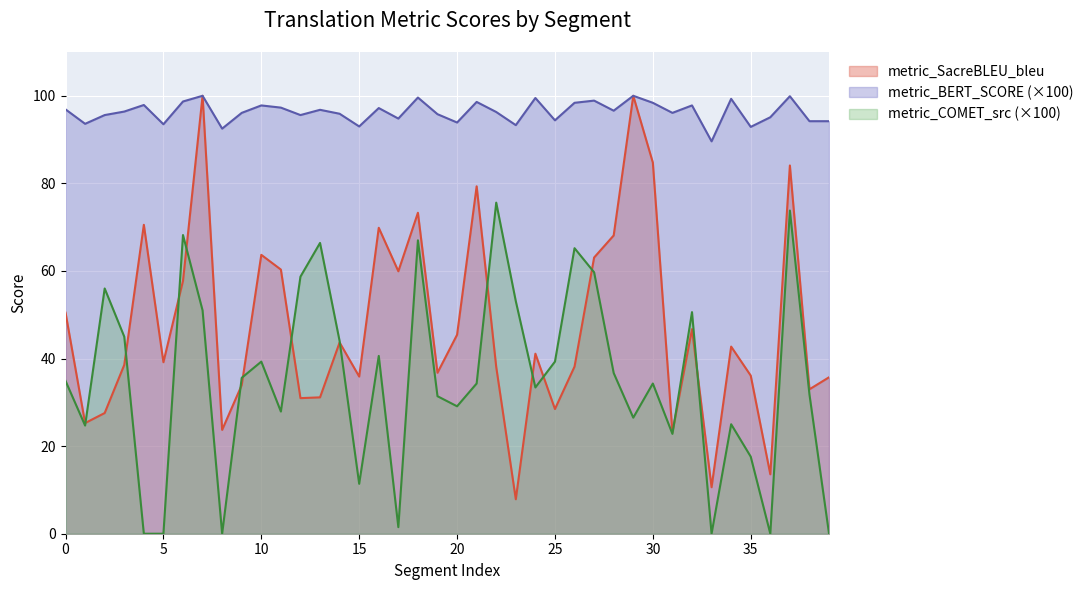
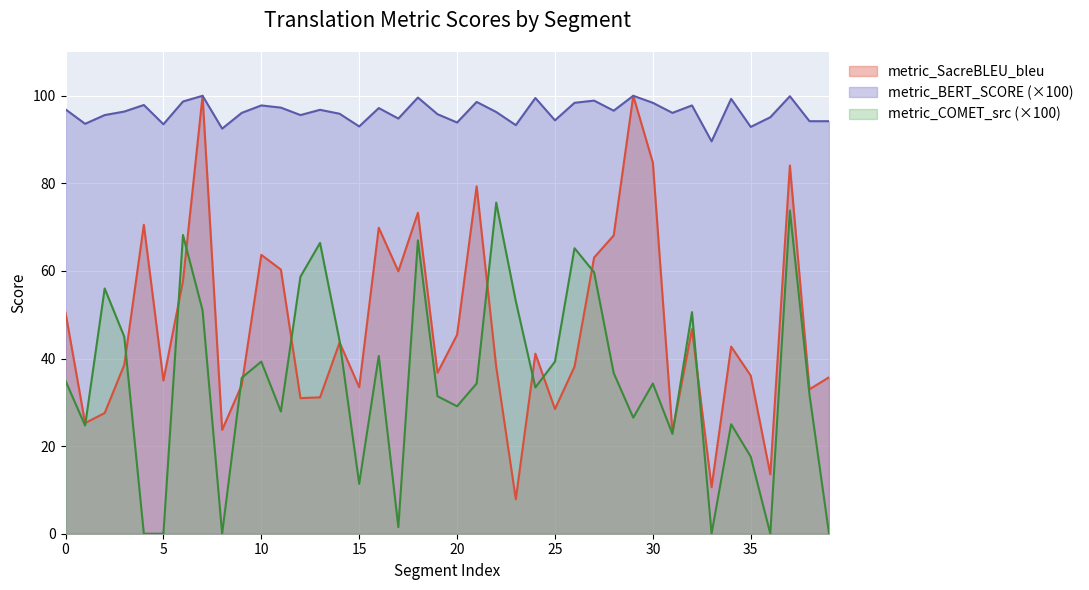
  {
    "metric_SacreBLEU_bleu": {
      "0": 50,
-     "5": 39,
+     "5": 35,
      "10": 64,
-     "15": 36,
+     "15": 33,
      "20": 45,
      "25": 28,
      "30": 85,
      "35": 36
    }
  }
